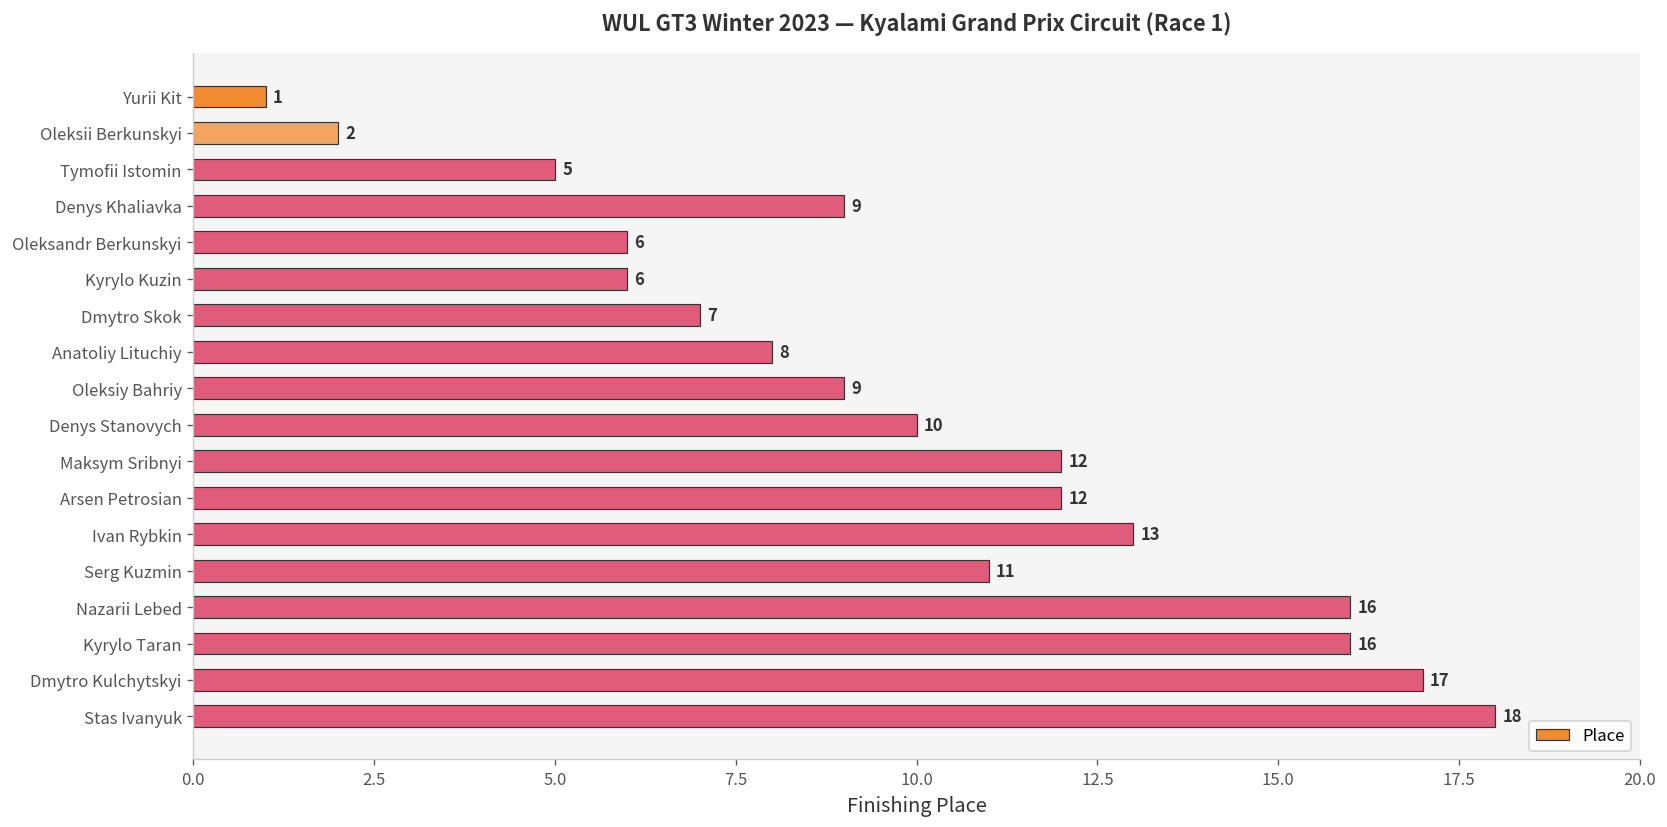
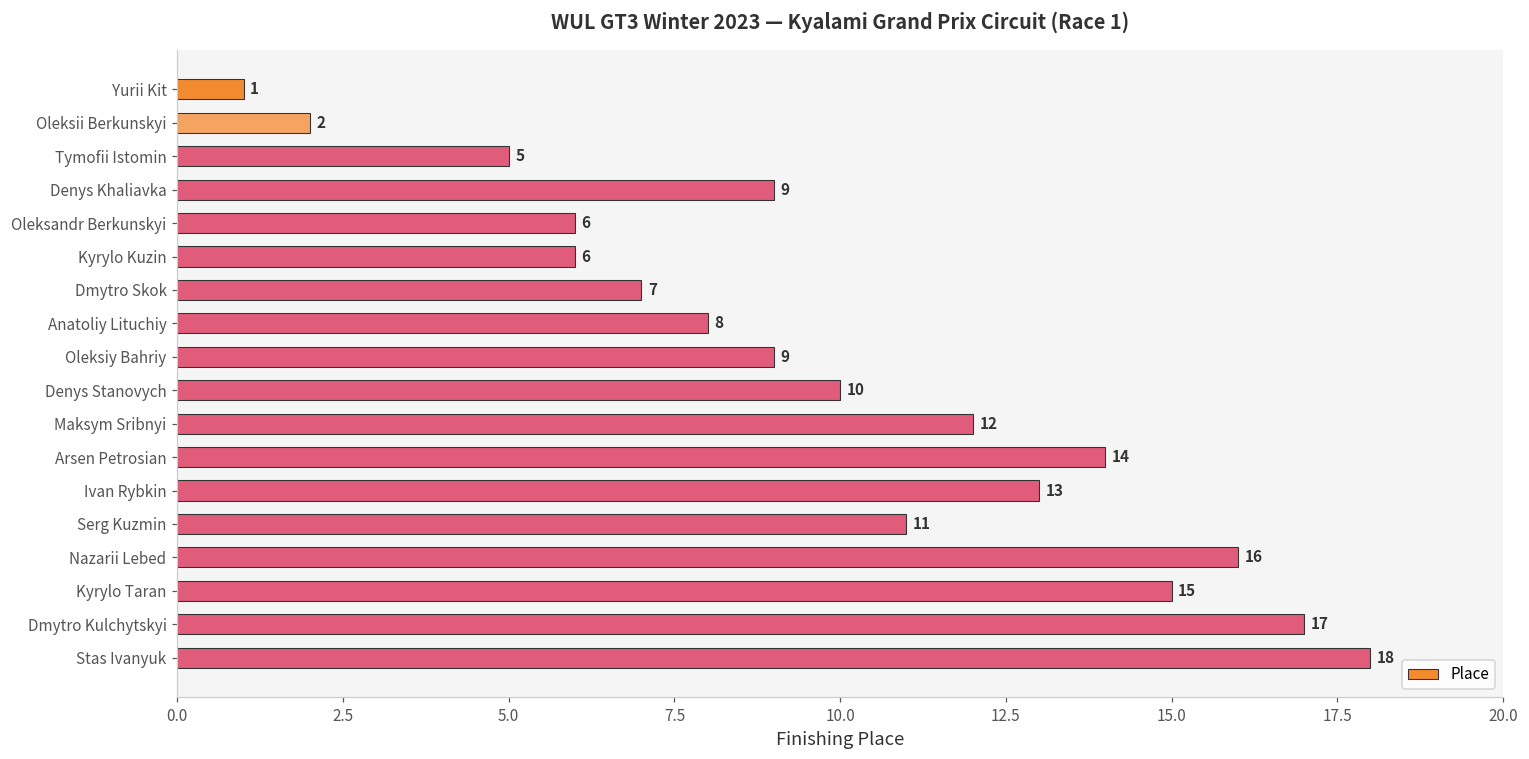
  {
    "Yurii Kit": 1,
    "Oleksii Berkunskyi": 2,
    "Tymofii Istomin": 5,
    "Denys Khaliavka": 9,
    "Oleksandr Berkunskyi": 6,
    "Kyrylo Kuzin": 6,
    "Dmytro Skok": 7,
    "Anatoliy Lituchiy": 8,
    "Oleksiy Bahriy": 9,
    "Denys Stanovych": 10,
    "Maksym Sribnyi": 12,
-   "Arsen Petrosian": 12,
+   "Arsen Petrosian": 14,
    "Ivan Rybkin": 13,
    "Serg Kuzmin": 11,
    "Nazarii Lebed": 16,
-   "Kyrylo Taran": 16,
+   "Kyrylo Taran": 15,
    "Dmytro Kulchytskyi": 17,
    "Stas Ivanyuk": 18
  }
